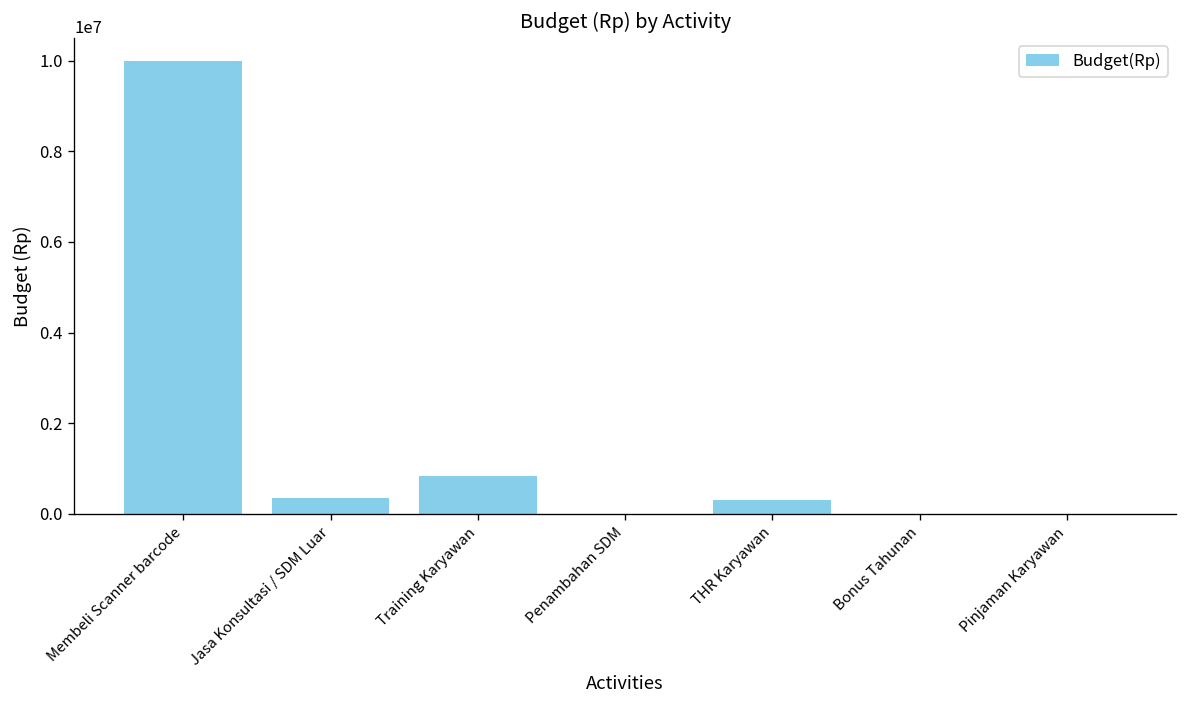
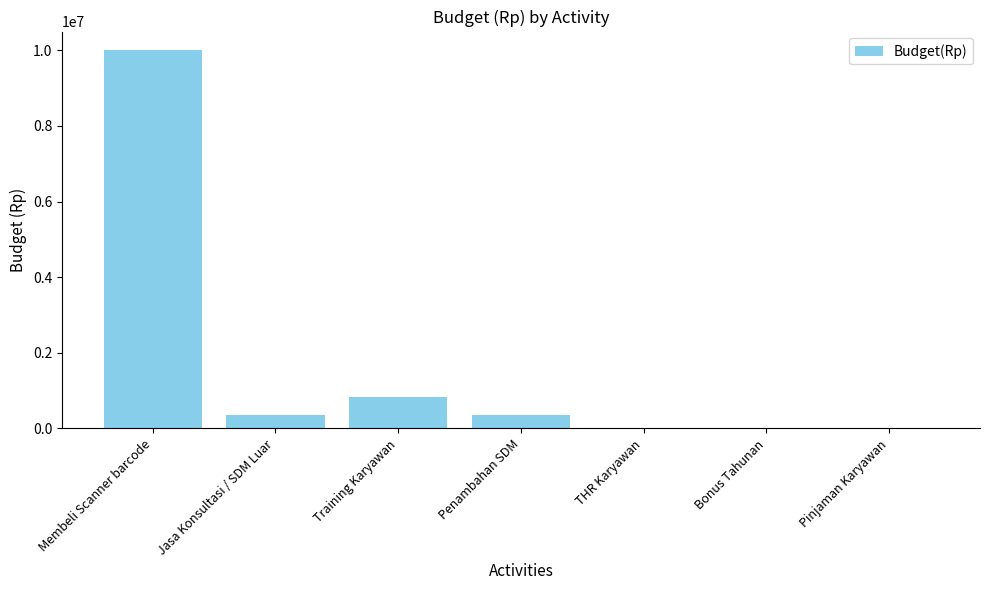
  {
    "Membeli Scanner barcode": 10000000,
    "Jasa Konsultasi / SDM Luar": 400000,
    "Training Karyawan": 800000,
-   "Penambahan SDM": 0,
-   "THR Karyawan": 300000,
+   "Penambahan SDM": 300000,
+   "THR Karyawan": 0,
    "Bonus Tahunan": 0,
    "Pinjaman Karyawan": 0
  }
